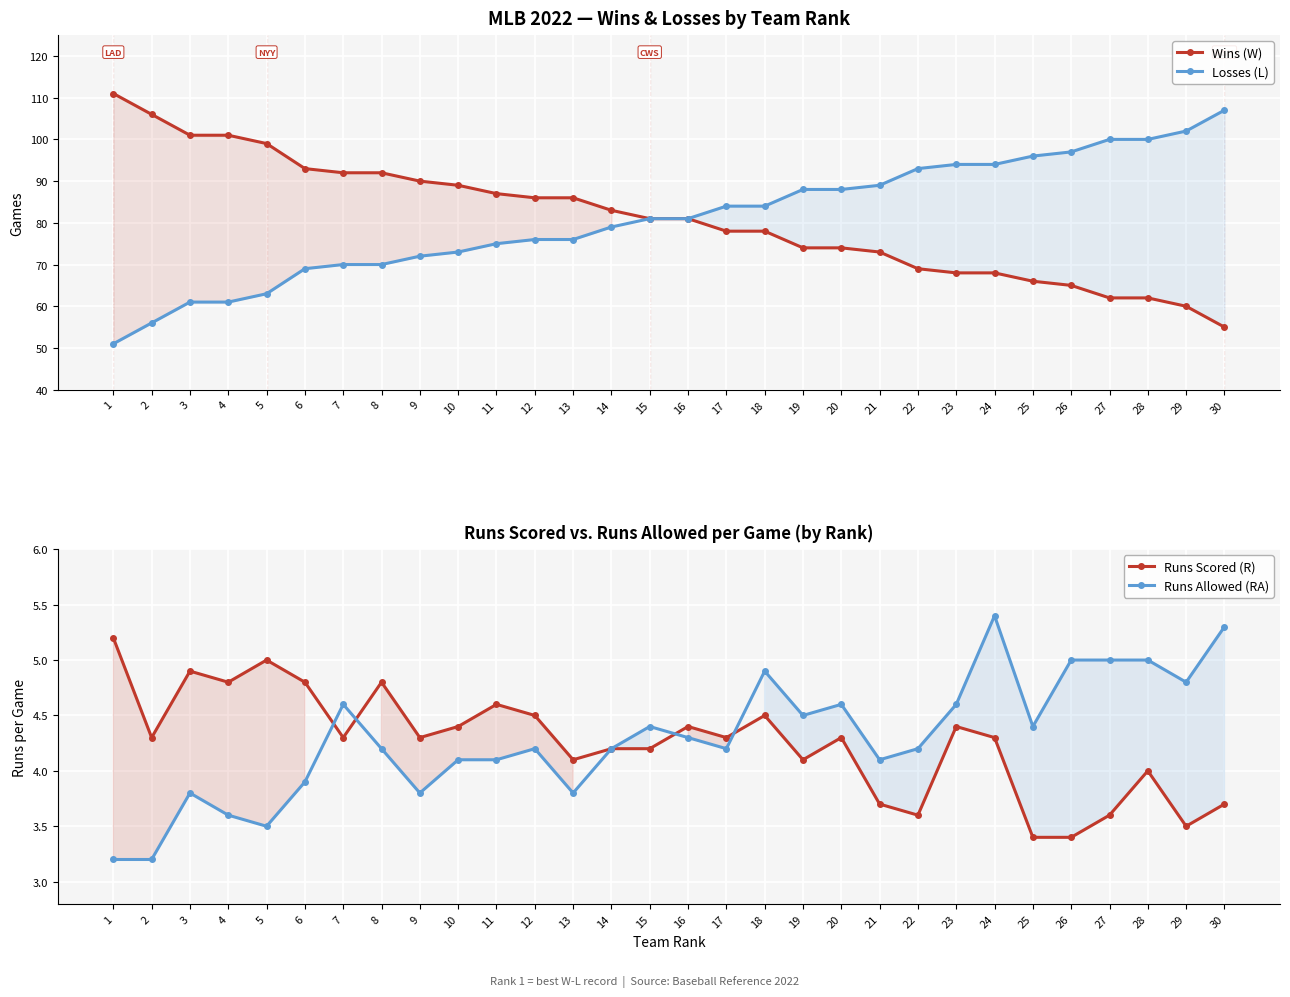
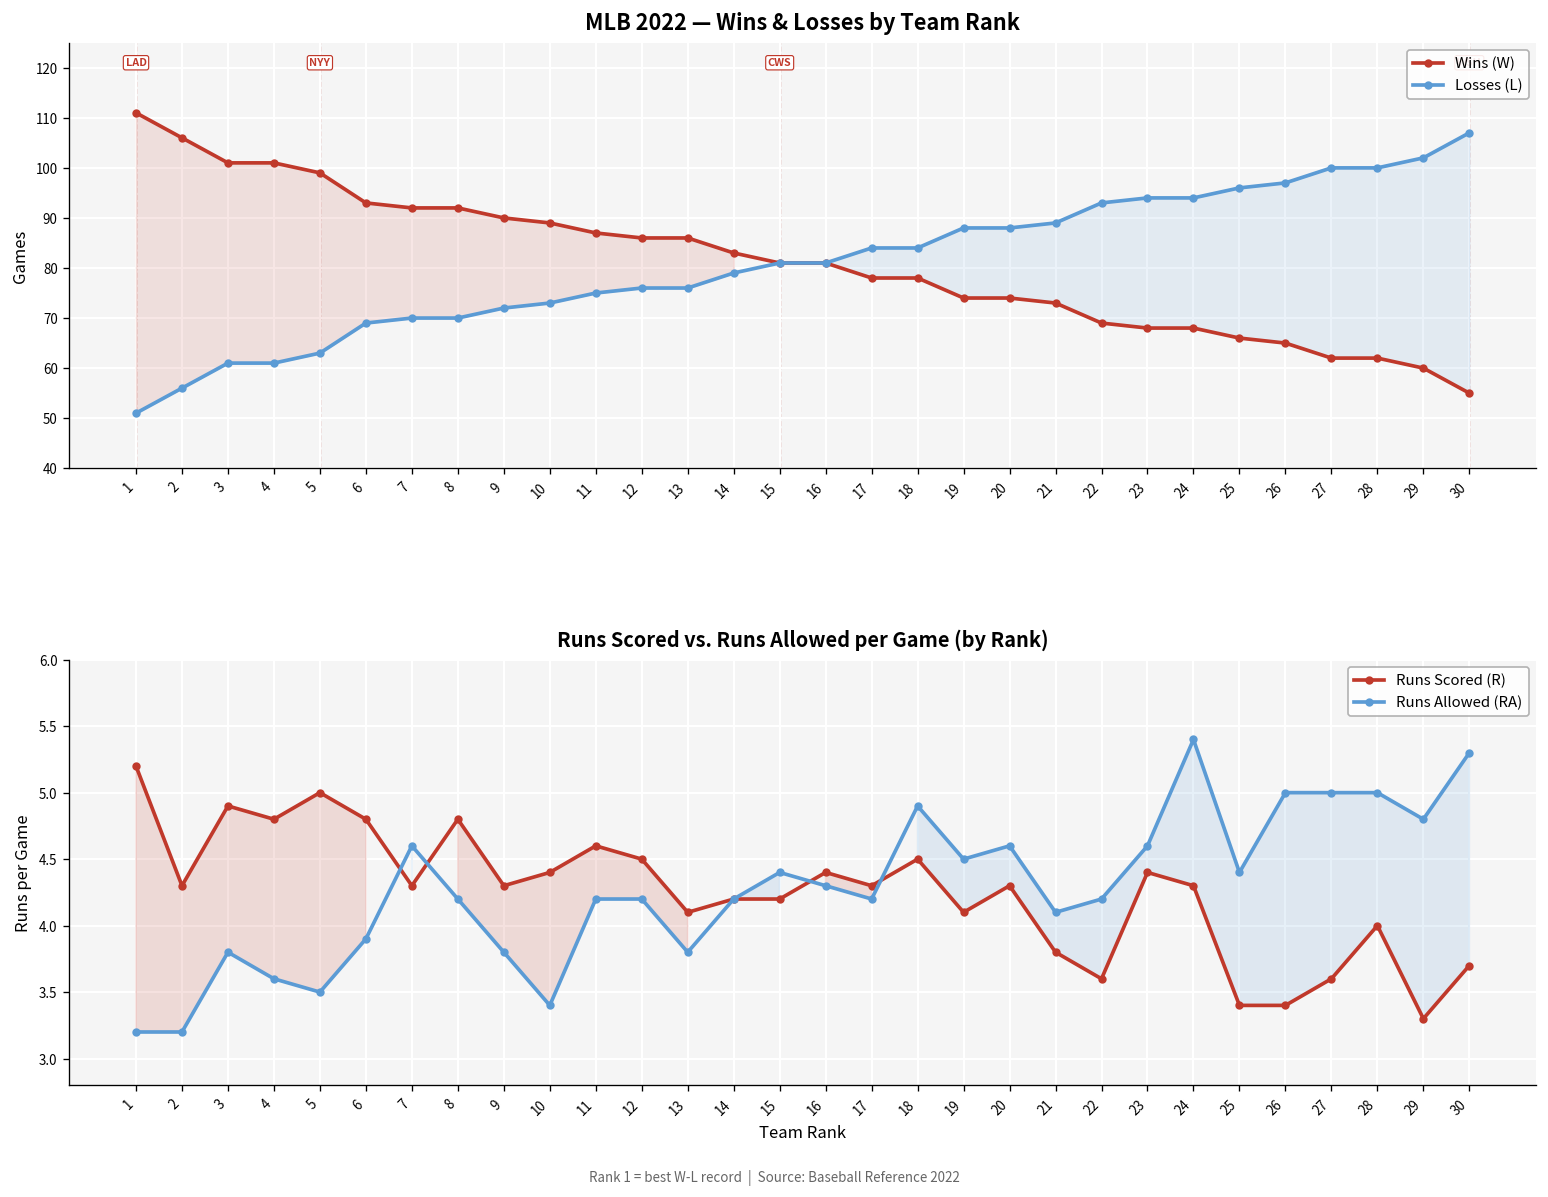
  {
    "Runs Scored vs. Runs Allowed per Game (by Rank)": {
      "Runs Scored (R)": {
        "1": 5.2,
        "2": 4.3,
        "3": 4.9,
        "4": 4.8,
        "5": 5.0,
        "6": 4.8,
        "7": 4.3,
        "8": 4.8,
        "9": 4.3,
        "10": 4.4,
        "11": 4.6,
        "12": 4.5,
        "13": 4.1,
        "15": 4.2,
        "16": 4.4,
        "17": 4.3,
        "18": 4.5,
        "19": 4.1,
        "20": 4.3,
-       "21": 3.7,
+       "21": 3.8,
        "22": 3.6,
        "23": 4.4,
        "24": 4.3,
        "25": 3.4,
        "26": 3.4,
        "27": 3.6,
        "28": 4.0,
-       "29": 3.5,
+       "29": 3.3,
        "30": 3.7
      },
      "Runs Allowed (RA)": {
        "1": 3.2,
        "2": 3.2,
        "3": 3.8,
        "4": 3.6,
        "5": 3.5,
        "6": 3.9,
        "7": 4.6,
        "8": 4.2,
        "9": 3.8,
-       "10": 4.1,
-       "11": 4.1,
+       "10": 3.4,
+       "11": 4.2,
        "12": 4.2,
        "13": 3.8,
        "15": 4.4,
        "16": 4.3,
        "17": 4.2,
        "18": 4.9,
        "19": 4.5,
        "20": 4.6,
        "21": 4.1,
        "22": 4.2,
        "23": 4.6,
        "24": 5.4,
        "25": 4.4,
        "26": 5.0,
        "27": 5.0,
        "28": 5.0,
        "29": 4.8,
        "30": 5.3
      }
    }
  }
